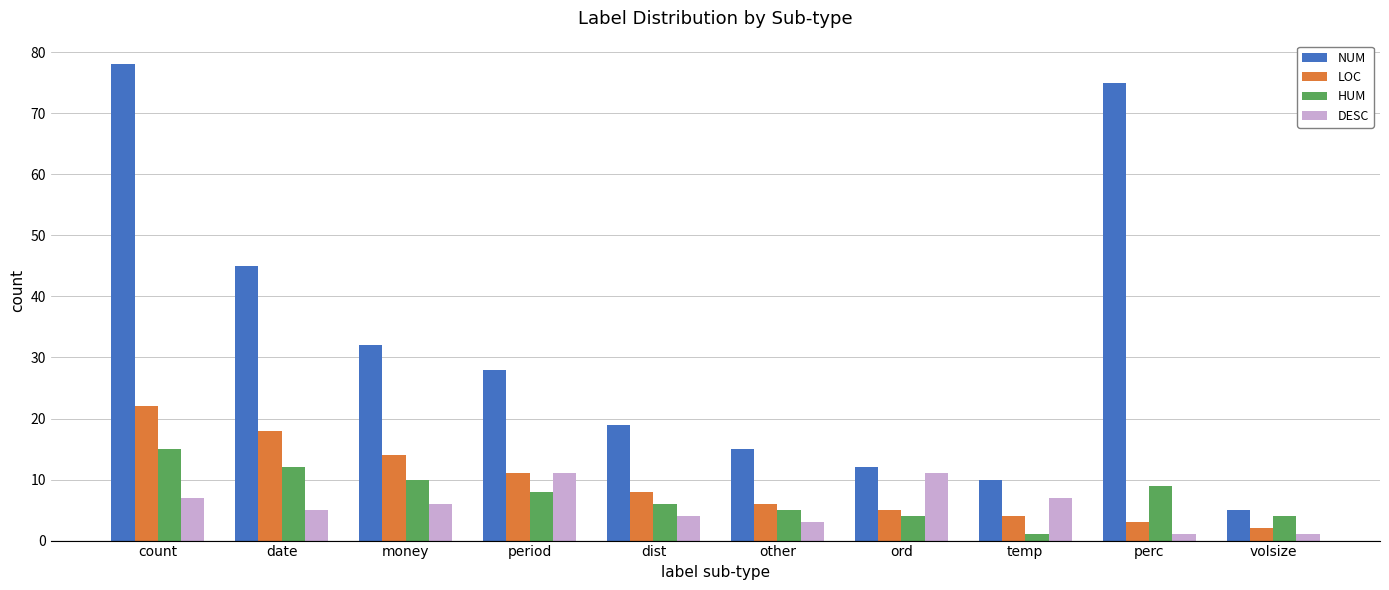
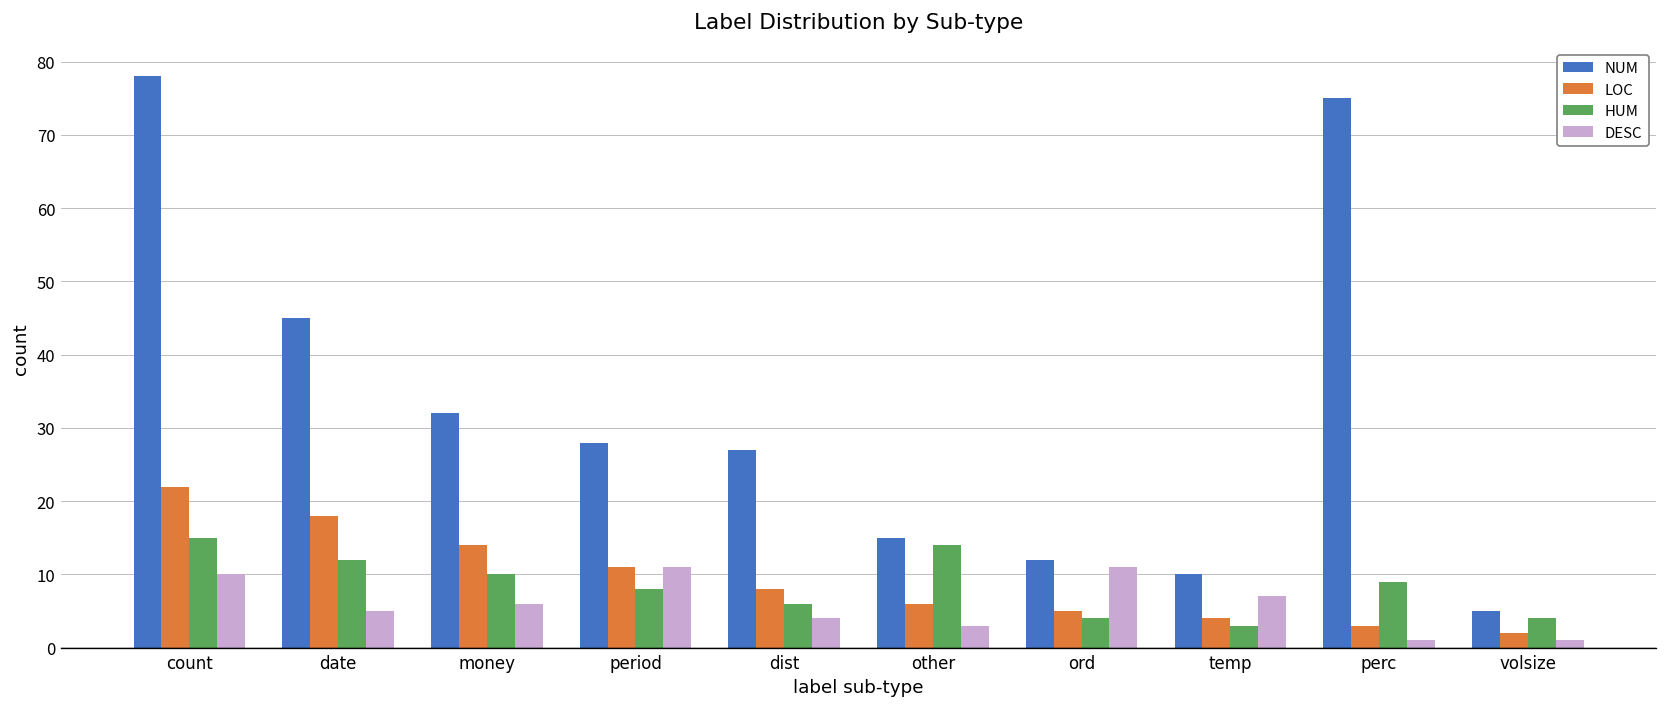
  {
    "NUM": {
      "count": 78,
      "date": 45,
      "money": 32,
      "period": 28,
-     "dist": 19,
+     "dist": 27,
      "other": 15,
      "ord": 12,
      "temp": 10,
      "perc": 75,
      "volsize": 5
    },
    "LOC": {
      "count": 22,
      "date": 18,
      "money": 14,
      "period": 11,
      "dist": 8,
      "other": 6,
      "ord": 5,
      "temp": 4,
      "perc": 3,
      "volsize": 2
    },
    "HUM": {
      "count": 15,
      "date": 12,
      "money": 10,
      "period": 8,
      "dist": 6,
-     "other": 5,
+     "other": 14,
      "ord": 4,
-     "temp": 1,
+     "temp": 3,
      "perc": 9,
      "volsize": 4
    },
    "DESC": {
-     "count": 7,
+     "count": 10,
      "date": 5,
      "money": 6,
      "period": 11,
      "dist": 4,
      "other": 3,
      "ord": 11,
      "temp": 7,
      "perc": 1,
      "volsize": 1
    }
  }
